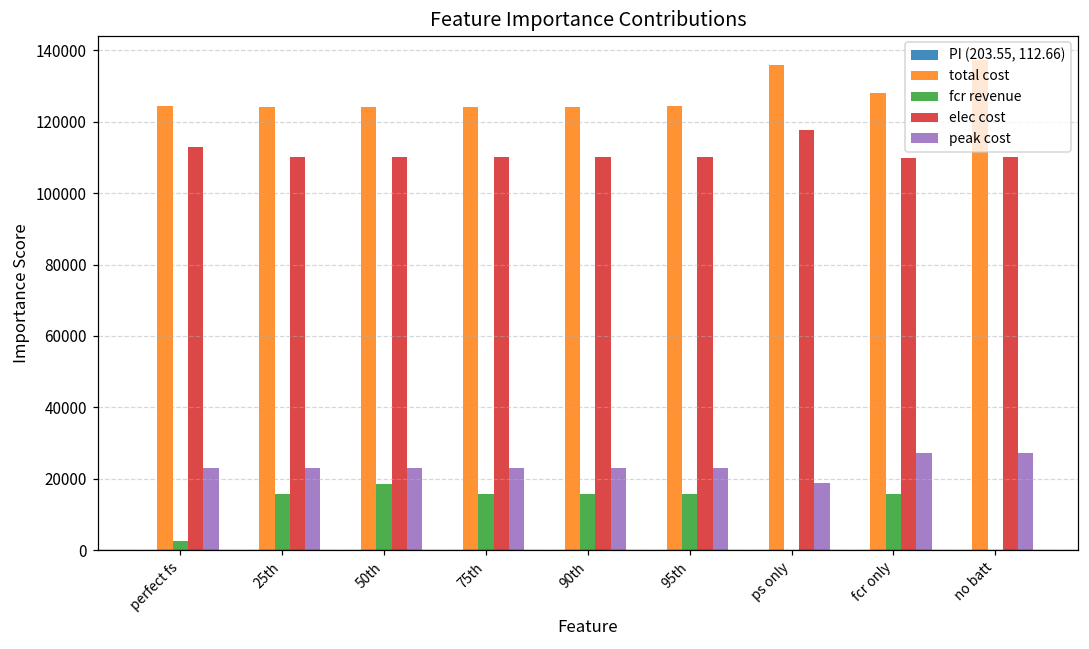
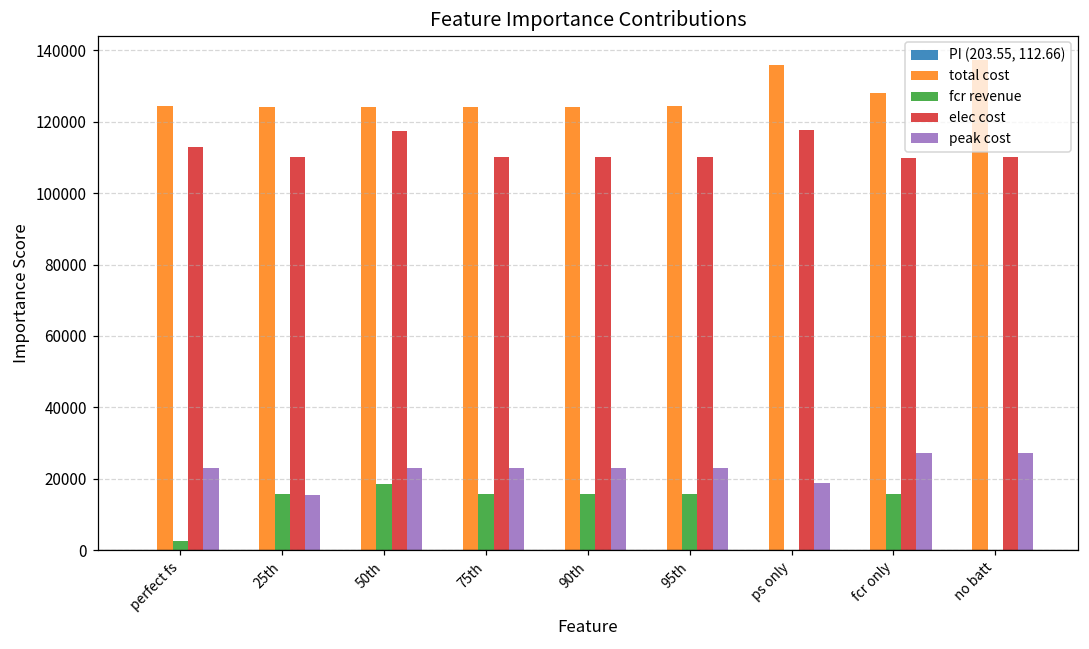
  {
    "PI (203.55, 112.66)": {
      "no batt": 0
    },
    "total cost": {
      "perfect fs": 124000,
      "25th": 124000,
      "50th": 124000,
      "75th": 124000,
      "90th": 124000,
      "95th": 124000,
      "ps only": 136000,
      "fcr only": 128000
    },
    "fcr revenue": {
      "perfect fs": 3000,
      "25th": 16000,
      "50th": 18000,
      "75th": 16000,
      "90th": 16000,
      "95th": 16000,
      "ps only": 0,
      "fcr only": 16000,
      "no batt": 0
    },
    "elec cost": {
      "perfect fs": 113000,
      "25th": 110000,
-     "50th": 110000,
+     "50th": 118000,
      "75th": 110000,
      "90th": 110000,
      "95th": 110000,
      "ps only": 118000,
      "fcr only": 110000,
      "no batt": 110000
    },
    "peak cost": {
      "perfect fs": 23000,
-     "25th": 23000,
+     "25th": 15000,
      "50th": 23000,
      "75th": 23000,
      "90th": 23000,
      "95th": 23000,
      "ps only": 19000,
      "fcr only": 27000,
      "no batt": 27000
    }
  }
